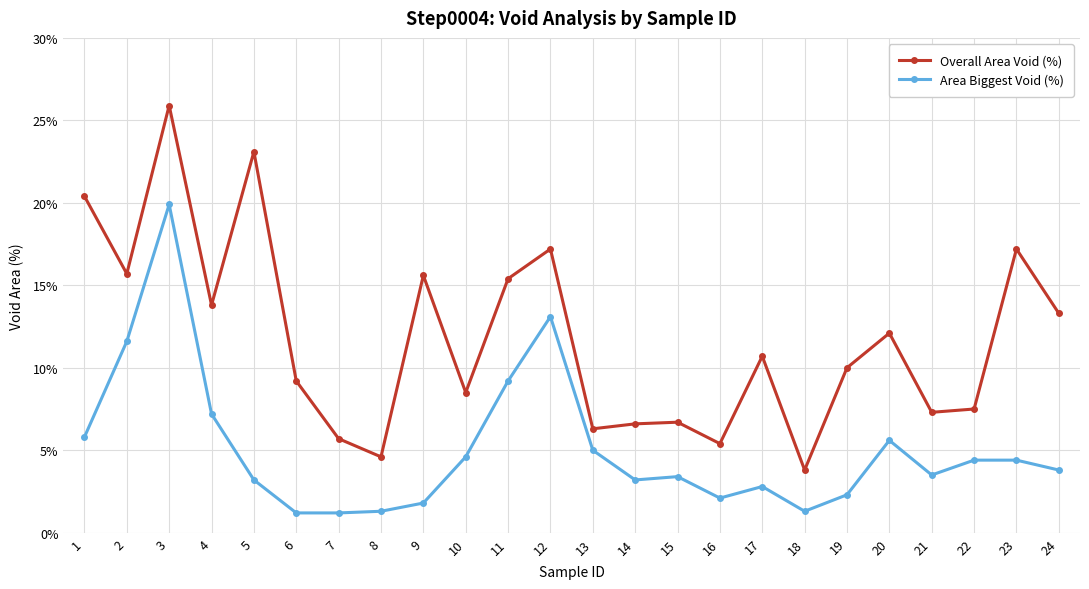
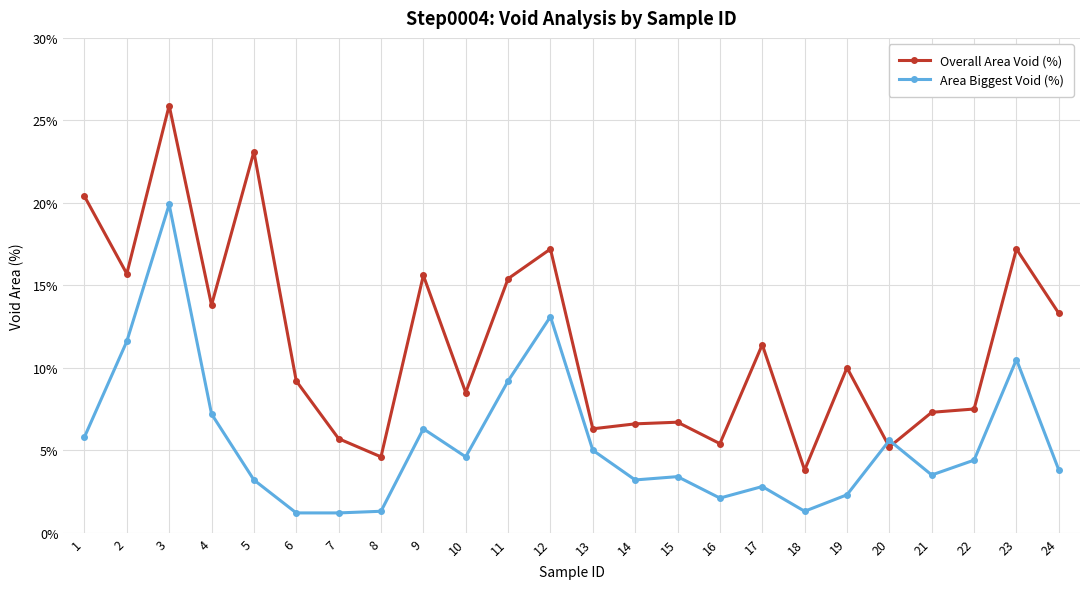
  {
    "Overall Area Void (%)": {
      "1": "20.4%",
      "2": "15.7%",
      "3": "25.9%",
      "4": "13.8%",
      "5": "23.1%",
      "6": "9.2%",
      "7": "5.7%",
      "8": "4.6%",
      "9": "15.6%",
      "10": "8.5%",
      "11": "15.4%",
      "12": "17.2%",
      "13": "6.3%",
      "14": "6.6%",
      "15": "6.7%",
      "16": "5.4%",
-     "17": "10.7%",
+     "17": "11.4%",
      "18": "3.8%",
      "19": "10.0%",
-     "20": "12.1%",
+     "20": "5.2%",
      "21": "7.3%",
      "22": "7.5%",
      "23": "17.2%",
      "24": "13.3%"
    },
    "Area Biggest Void (%)": {
      "1": "5.8%",
      "2": "11.6%",
      "3": "19.9%",
      "4": "7.2%",
      "5": "3.2%",
      "6": "1.2%",
      "7": "1.2%",
      "8": "1.3%",
-     "9": "1.8%",
+     "9": "6.3%",
      "10": "4.6%",
      "11": "9.2%",
      "12": "13.1%",
      "13": "5.0%",
      "14": "3.2%",
      "15": "3.4%",
      "16": "2.1%",
      "17": "2.8%",
      "18": "1.3%",
      "19": "2.3%",
      "20": "5.6%",
      "21": "3.5%",
      "22": "4.4%",
-     "23": "4.4%",
+     "23": "10.5%",
      "24": "3.8%"
    }
  }
